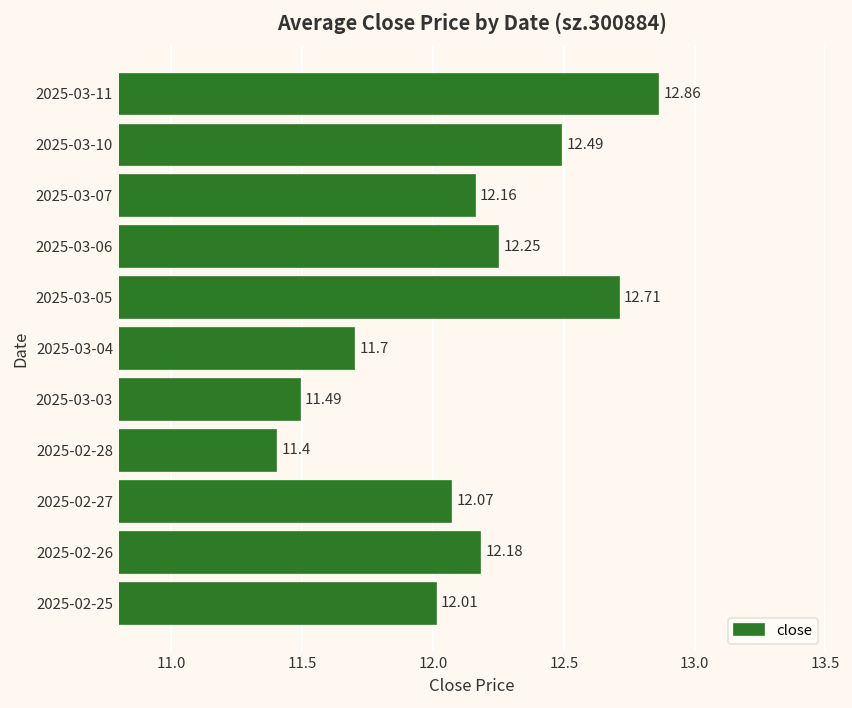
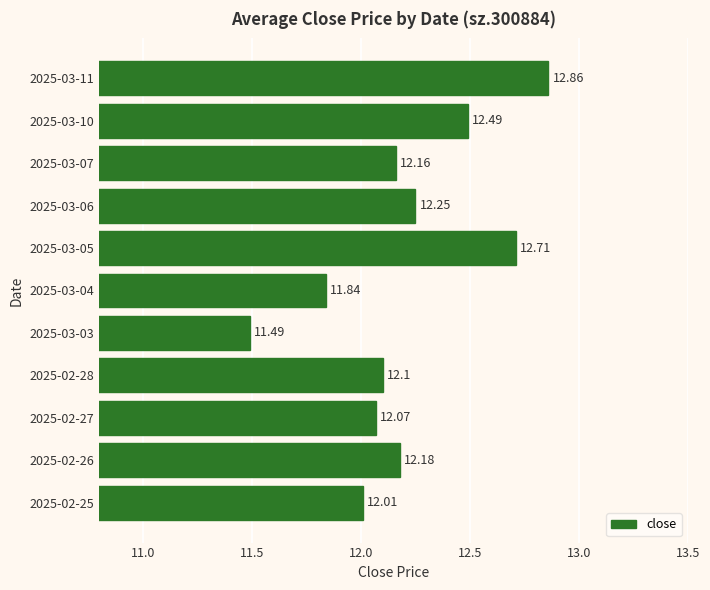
  {
    "2025-03-11": 12.86,
    "2025-03-10": 12.49,
    "2025-03-07": 12.16,
    "2025-03-06": 12.25,
    "2025-03-05": 12.71,
-   "2025-03-04": 11.7,
+   "2025-03-04": 11.84,
    "2025-03-03": 11.49,
-   "2025-02-28": 11.4,
+   "2025-02-28": 12.1,
    "2025-02-27": 12.07,
    "2025-02-26": 12.18,
    "2025-02-25": 12.01
  }
